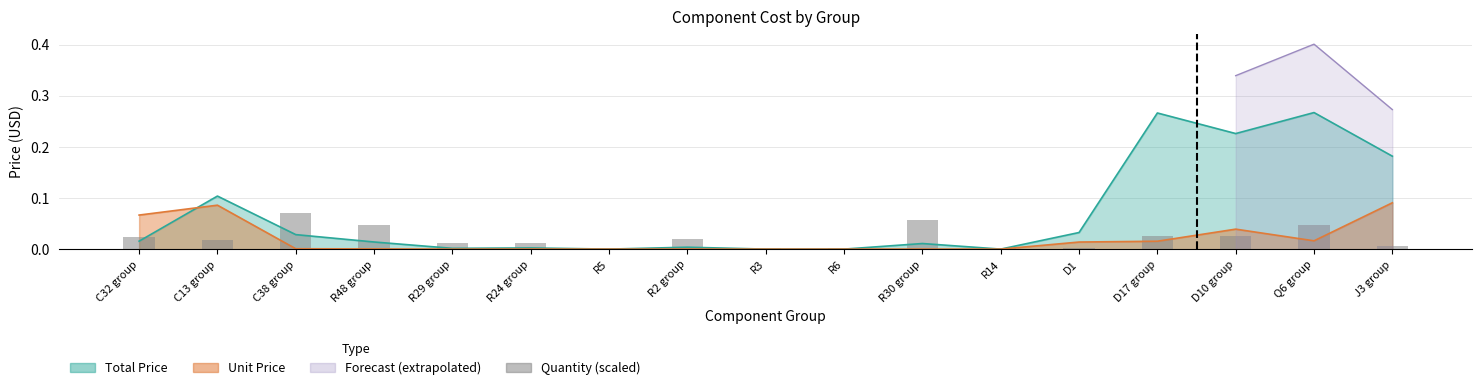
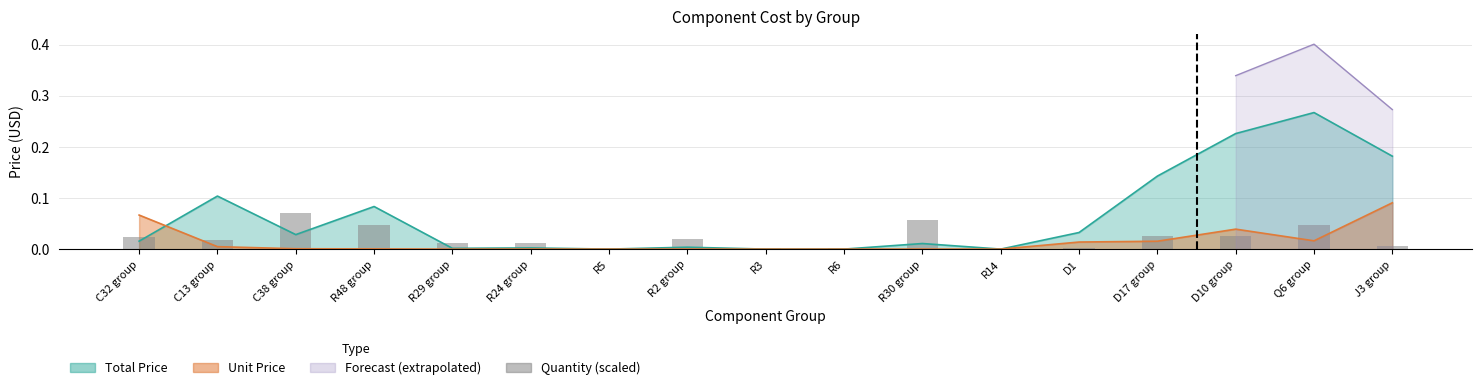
  {
    "Total Price": {
      "C32 group": 0.02,
      "C13 group": 0.10,
      "C38 group": 0.03,
-     "R48 group": 0.01,
+     "R48 group": 0.08,
      "R30 group": 0.01,
      "D1": 0.03,
-     "D17 group": 0.27,
+     "D17 group": 0.14,
      "D10 group": 0.23,
      "Q6 group": 0.27,
      "J3 group": 0.18
    },
    "Unit Price": {
      "C32 group": 0.07,
-     "C13 group": 0.09,
+     "C13 group": 0.01,
      "C38 group": 0.00,
      "R48 group": 0.00,
      "R30 group": 0.00,
      "D1": 0.01,
      "D17 group": 0.02,
      "D10 group": 0.04,
      "Q6 group": 0.02,
      "J3 group": 0.09
    }
  }
